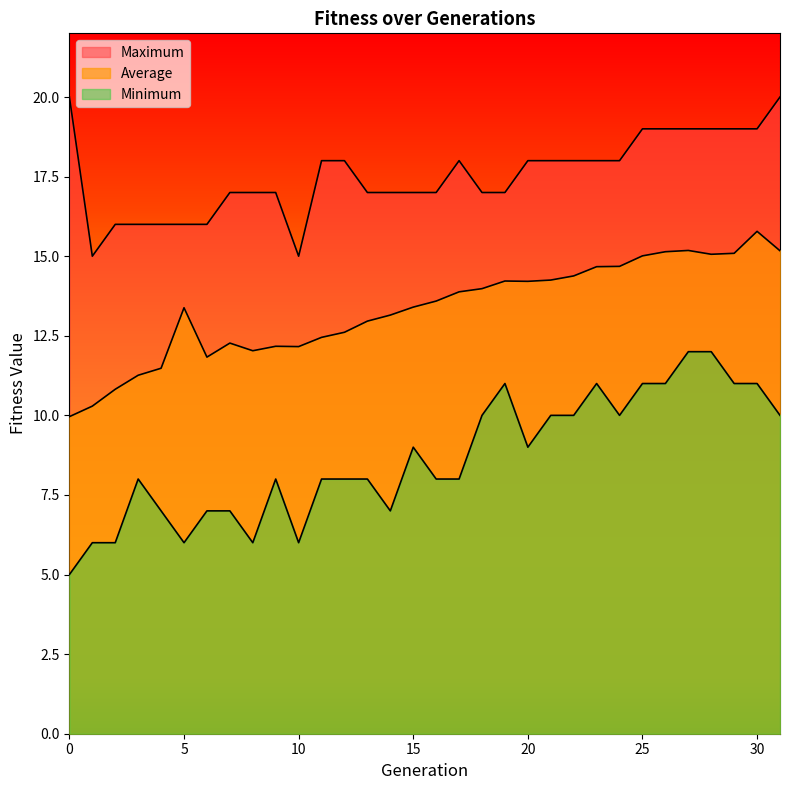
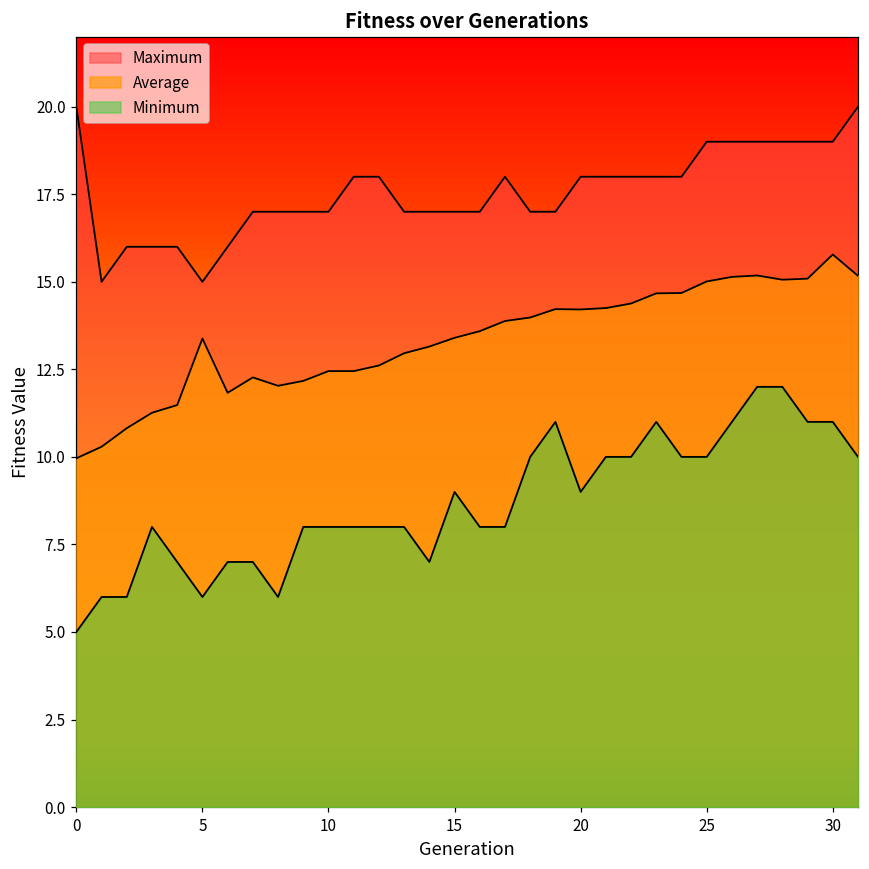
  {
    "Maximum": {
      "0": 20,
-     "5": 16,
-     "10": 15,
+     "5": 15,
+     "10": 17,
      "15": 17,
      "20": 18,
      "25": 19,
      "30": 19
    },
    "Average": {
      "0": 10.0,
      "5": 13.4,
-     "10": 12.2,
+     "10": 12.5,
      "15": 13.4,
      "20": 14.2,
      "25": 15.0,
      "30": 15.8
    },
    "Minimum": {
      "0": 5,
      "5": 6,
-     "10": 6,
+     "10": 8,
      "15": 9,
      "20": 9,
-     "25": 11,
+     "25": 10,
      "30": 11
    }
  }
